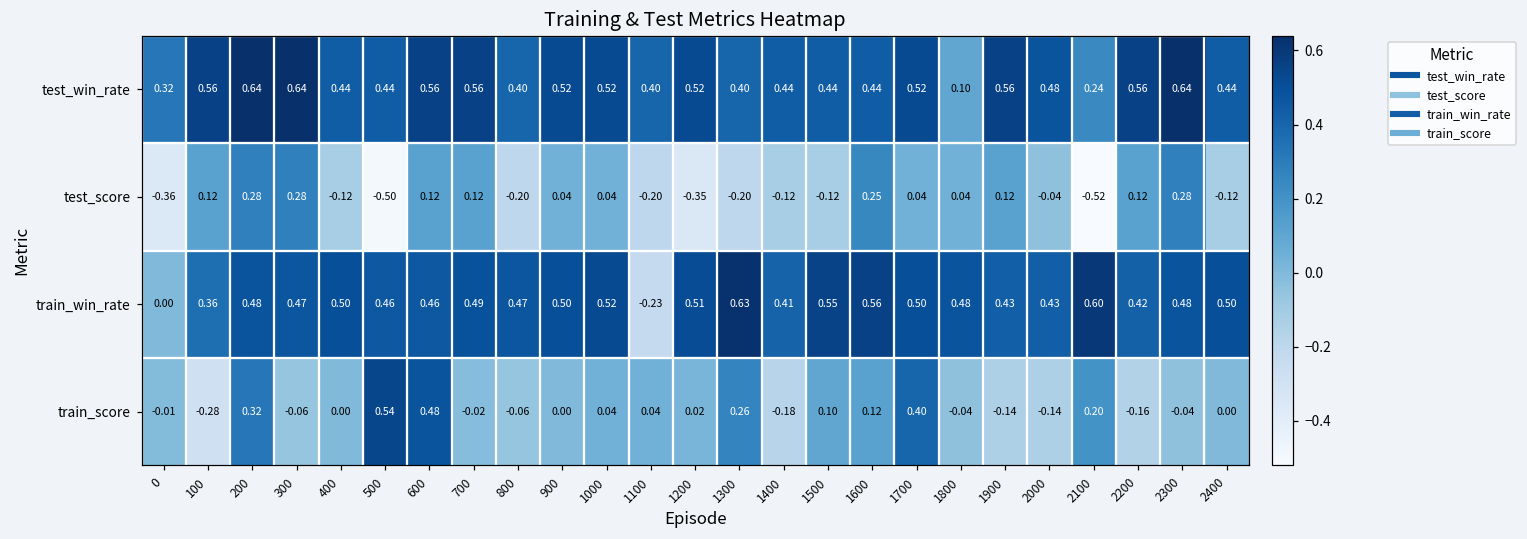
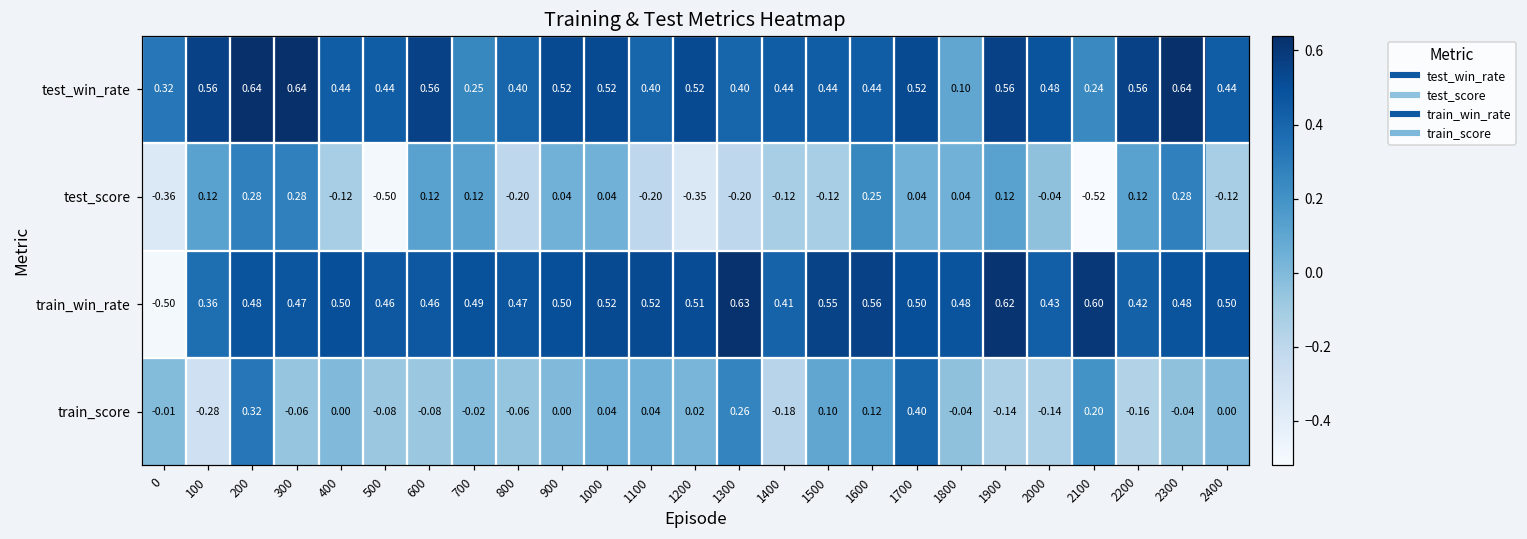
  {
    "test_win_rate": {
      "0": 0.32,
      "100": 0.56,
      "200": 0.64,
      "300": 0.64,
      "400": 0.44,
      "500": 0.44,
      "600": 0.56,
-     "700": 0.56,
+     "700": 0.25,
      "800": 0.40,
      "900": 0.52,
      "1000": 0.52,
      "1100": 0.40,
      "1200": 0.52,
      "1300": 0.40,
      "1400": 0.44,
      "1500": 0.44,
      "1600": 0.44,
      "1700": 0.52,
      "1800": 0.10,
      "1900": 0.56,
      "2000": 0.48,
      "2100": 0.24,
      "2200": 0.56,
      "2300": 0.64,
      "2400": 0.44
    },
    "test_score": {
      "0": -0.36,
      "100": 0.12,
      "200": 0.28,
      "300": 0.28,
      "400": -0.12,
      "500": -0.50,
      "600": 0.12,
      "700": 0.12,
      "800": -0.20,
      "900": 0.04,
      "1000": 0.04,
      "1100": -0.20,
      "1200": -0.35,
      "1300": -0.20,
      "1400": -0.12,
      "1500": -0.12,
      "1600": 0.25,
      "1700": 0.04,
      "1800": 0.04,
      "1900": 0.12,
      "2000": -0.04,
      "2100": -0.52,
      "2200": 0.12,
      "2300": 0.28,
      "2400": -0.12
    },
    "train_win_rate": {
-     "0": 0.00,
+     "0": -0.50,
      "100": 0.36,
      "200": 0.48,
      "300": 0.47,
      "400": 0.50,
      "500": 0.46,
      "600": 0.46,
      "700": 0.49,
      "800": 0.47,
      "900": 0.50,
      "1000": 0.52,
-     "1100": -0.23,
+     "1100": 0.52,
      "1200": 0.51,
      "1300": 0.63,
      "1400": 0.41,
      "1500": 0.55,
      "1600": 0.56,
      "1700": 0.50,
      "1800": 0.48,
-     "1900": 0.43,
+     "1900": 0.62,
      "2000": 0.43,
      "2100": 0.60,
      "2200": 0.42,
      "2300": 0.48,
      "2400": 0.50
    },
    "train_score": {
      "0": -0.01,
      "100": -0.28,
      "200": 0.32,
      "300": -0.06,
      "400": 0.00,
-     "500": 0.54,
-     "600": 0.48,
+     "500": -0.08,
+     "600": -0.08,
      "700": -0.02,
      "800": -0.06,
      "900": 0.00,
      "1000": 0.04,
      "1100": 0.04,
      "1200": 0.02,
      "1300": 0.26,
      "1400": -0.18,
      "1500": 0.10,
      "1600": 0.12,
      "1700": 0.40,
      "1800": -0.04,
      "1900": -0.14,
      "2000": -0.14,
      "2100": 0.20,
      "2200": -0.16,
      "2300": -0.04,
      "2400": 0.00
    }
  }
